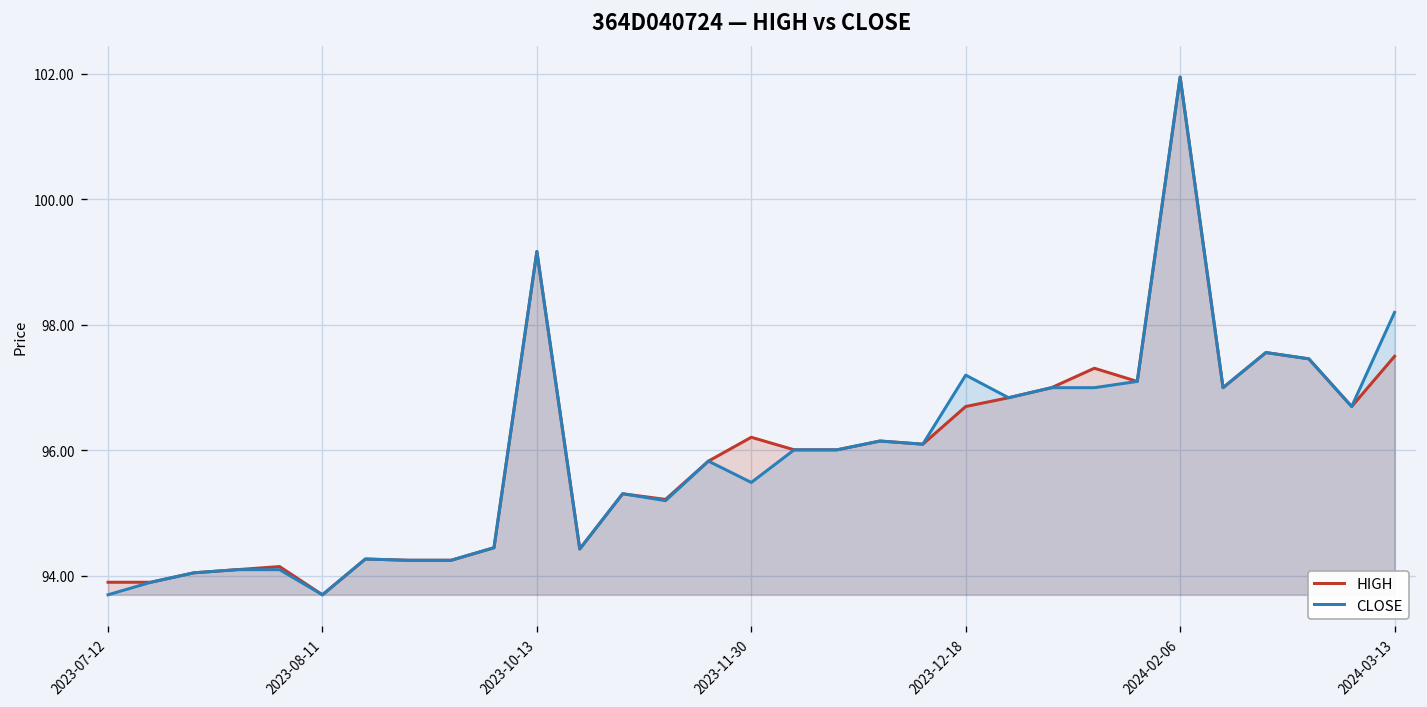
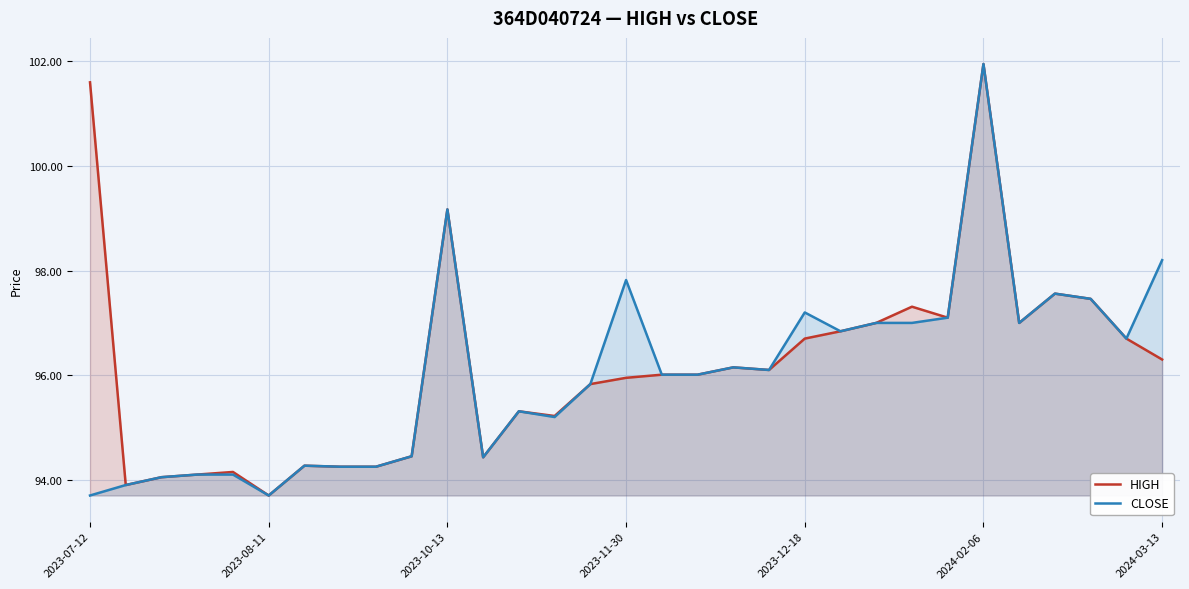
  {
    "HIGH": {
-     "2023-07-12": 93.9,
-     "2023-11-30": 96.2,
+     "2023-07-12": 101.6,
+     "2023-11-30": 96.0,
      "2023-12-18": 96.7,
-     "2024-03-13": 97.5
+     "2024-03-13": 96.3
    },
    "CLOSE": {
      "2023-07-12": 93.7,
-     "2023-11-30": 95.5,
+     "2023-11-30": 97.8,
      "2023-12-18": 97.2,
      "2024-03-13": 98.2
    }
  }
